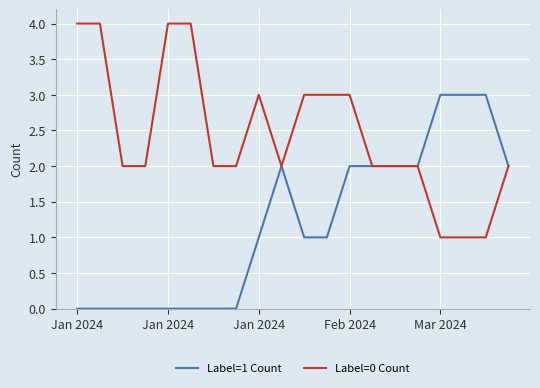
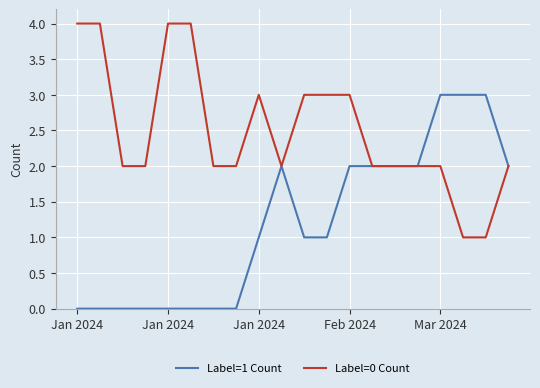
  {
    "Label=1 Count": {
      "Feb 2024": 2,
      "Mar 2024": 3
    },
    "Label=0 Count": {
      "Feb 2024": 3,
-     "Mar 2024": 1
+     "Mar 2024": 2
    }
  }
